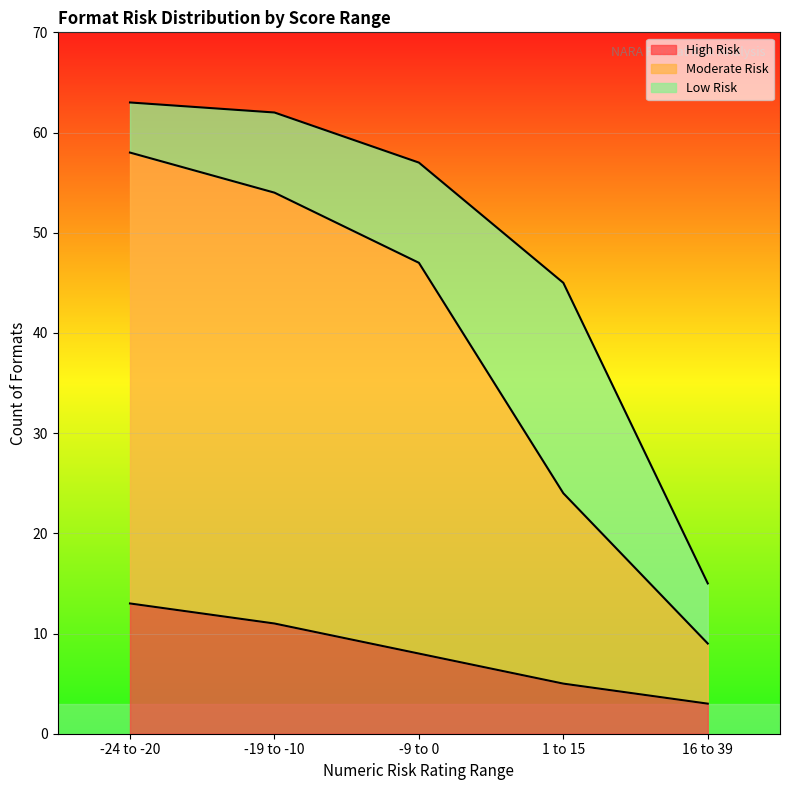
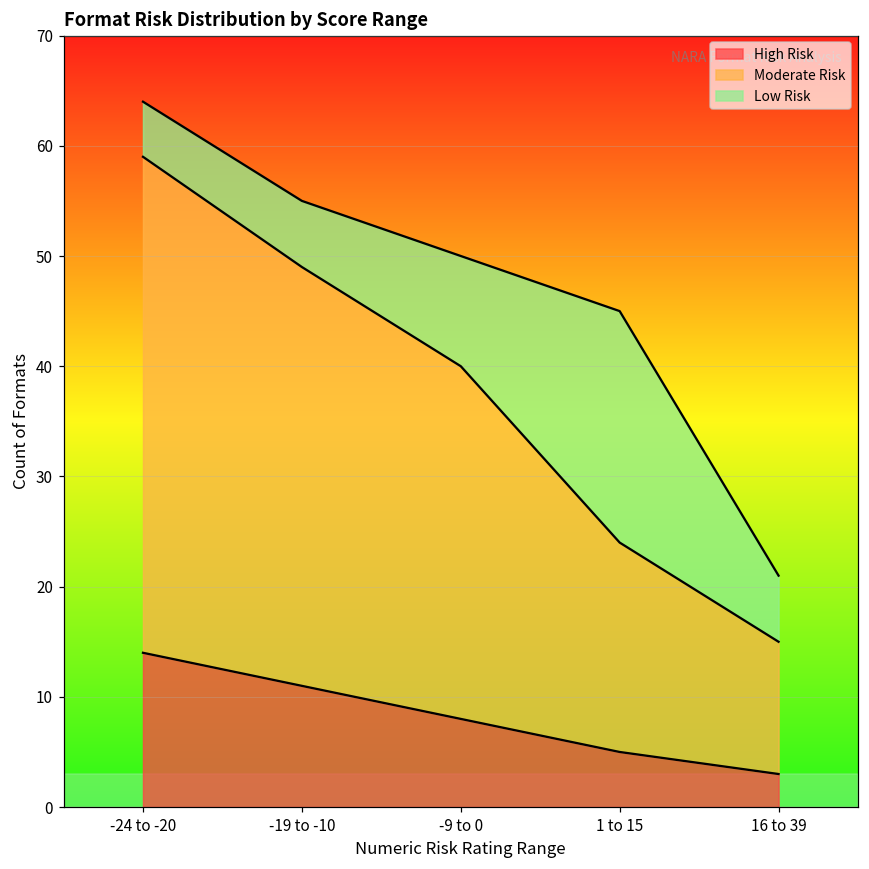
  {
    "High Risk": {
-     "-24 to -20": 13,
+     "-24 to -20": 14,
      "-19 to -10": 11,
      "-9 to 0": 8,
      "1 to 15": 5
    },
    "Moderate Risk": {
      "-24 to -20": 45,
-     "-19 to -10": 43,
-     "-9 to 0": 39,
+     "-19 to -10": 38,
+     "-9 to 0": 32,
      "1 to 15": 19,
-     "16 to 39": 6
+     "16 to 39": 12
    },
    "Low Risk": {
      "-24 to -20": 5,
-     "-19 to -10": 8,
+     "-19 to -10": 6,
      "-9 to 0": 10,
      "1 to 15": 21,
      "16 to 39": 6
    }
  }
